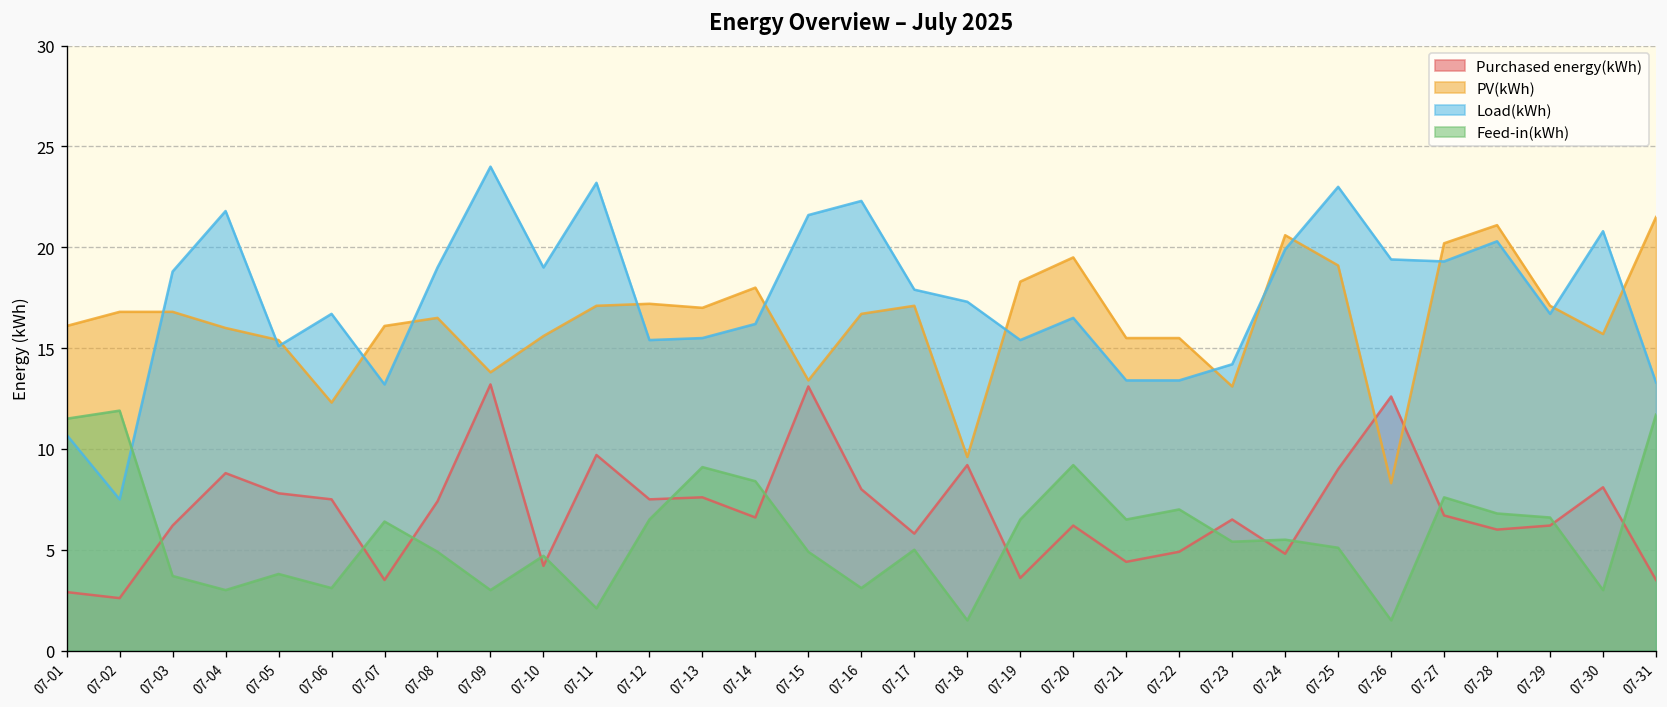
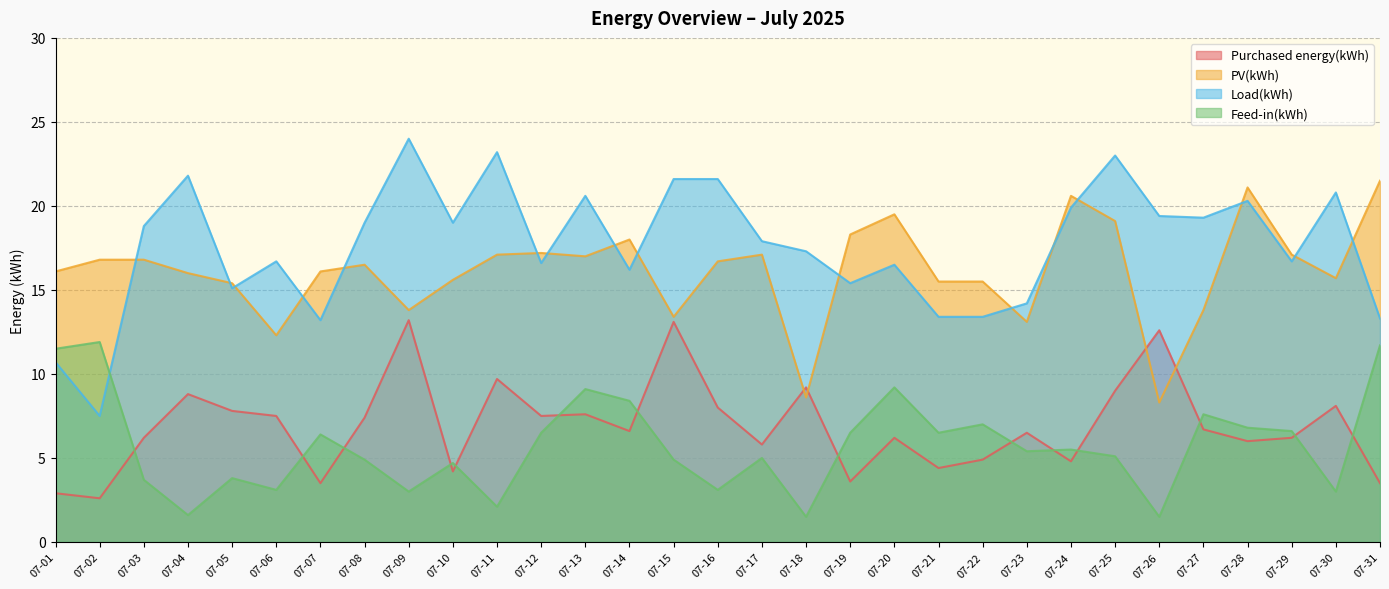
  {
    "Purchased energy(kWh)": {
      "07-01": 2.9,
      "07-02": 2.6,
      "07-03": 6.2,
      "07-04": 8.8,
      "07-05": 7.8,
      "07-06": 7.5,
      "07-07": 3.5,
      "07-08": 7.4,
      "07-09": 13.2,
      "07-10": 4.2,
      "07-11": 9.7,
      "07-12": 7.5,
      "07-13": 7.6,
      "07-14": 6.6,
      "07-15": 13.1,
      "07-16": 8.0,
      "07-17": 5.8,
      "07-18": 9.2,
      "07-19": 3.6,
      "07-20": 6.2,
      "07-21": 4.4,
      "07-22": 4.9,
      "07-23": 6.5,
      "07-24": 4.8,
      "07-25": 9.0,
      "07-26": 12.6,
      "07-27": 6.7,
      "07-28": 6.0,
      "07-29": 6.2,
      "07-30": 8.1,
      "07-31": 3.5
    },
    "PV(kWh)": {
      "07-01": 16.1,
      "07-02": 16.8,
      "07-03": 16.8,
      "07-04": 16.0,
      "07-05": 15.4,
      "07-06": 12.3,
      "07-07": 16.1,
      "07-08": 16.5,
      "07-09": 13.8,
      "07-10": 15.6,
      "07-11": 17.1,
      "07-12": 17.2,
      "07-13": 17.0,
      "07-14": 18.0,
      "07-15": 13.4,
      "07-16": 16.7,
      "07-17": 17.1,
-     "07-18": 9.6,
+     "07-18": 8.6,
      "07-19": 18.3,
      "07-20": 19.5,
      "07-21": 15.5,
      "07-22": 15.5,
      "07-23": 13.1,
      "07-24": 20.6,
      "07-25": 19.1,
      "07-26": 8.3,
-     "07-27": 20.2,
+     "07-27": 13.8,
      "07-28": 21.1,
      "07-29": 17.1,
      "07-30": 15.7,
      "07-31": 21.5
    },
    "Load(kWh)": {
      "07-01": 10.7,
      "07-02": 7.5,
      "07-03": 18.8,
      "07-04": 21.8,
      "07-05": 15.1,
      "07-06": 16.7,
      "07-07": 13.2,
      "07-08": 19.0,
      "07-09": 24.0,
      "07-10": 19.0,
      "07-11": 23.2,
-     "07-12": 15.4,
-     "07-13": 15.5,
+     "07-12": 16.6,
+     "07-13": 20.6,
      "07-14": 16.2,
      "07-15": 21.6,
-     "07-16": 22.3,
+     "07-16": 21.6,
      "07-17": 17.9,
      "07-18": 17.3,
      "07-19": 15.4,
      "07-20": 16.5,
      "07-21": 13.4,
      "07-22": 13.4,
      "07-23": 14.2,
      "07-24": 19.9,
      "07-25": 23.0,
      "07-26": 19.4,
      "07-27": 19.3,
      "07-28": 20.3,
      "07-29": 16.7,
      "07-30": 20.8,
      "07-31": 13.3
    },
    "Feed-in(kWh)": {
      "07-01": 11.5,
      "07-02": 11.9,
      "07-03": 3.7,
-     "07-04": 3.0,
+     "07-04": 1.6,
      "07-05": 3.8,
      "07-06": 3.1,
      "07-07": 6.4,
      "07-08": 4.9,
      "07-09": 3.0,
      "07-10": 4.7,
      "07-11": 2.1,
      "07-12": 6.5,
      "07-13": 9.1,
      "07-14": 8.4,
      "07-15": 4.9,
      "07-16": 3.1,
      "07-17": 5.0,
      "07-18": 1.5,
      "07-19": 6.5,
      "07-20": 9.2,
      "07-21": 6.5,
      "07-22": 7.0,
      "07-23": 5.4,
      "07-24": 5.5,
      "07-25": 5.1,
      "07-26": 1.5,
      "07-27": 7.6,
      "07-28": 6.8,
      "07-29": 6.6,
      "07-30": 3.0,
      "07-31": 11.7
    }
  }
